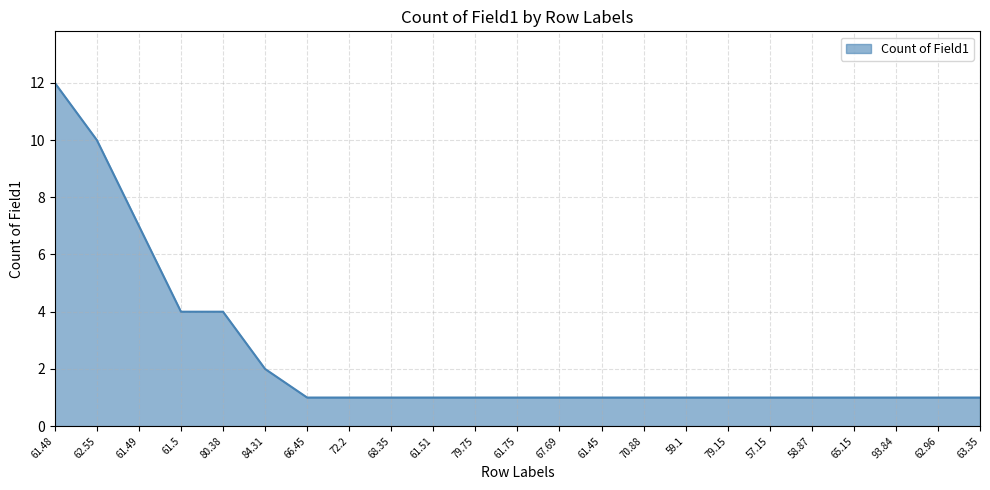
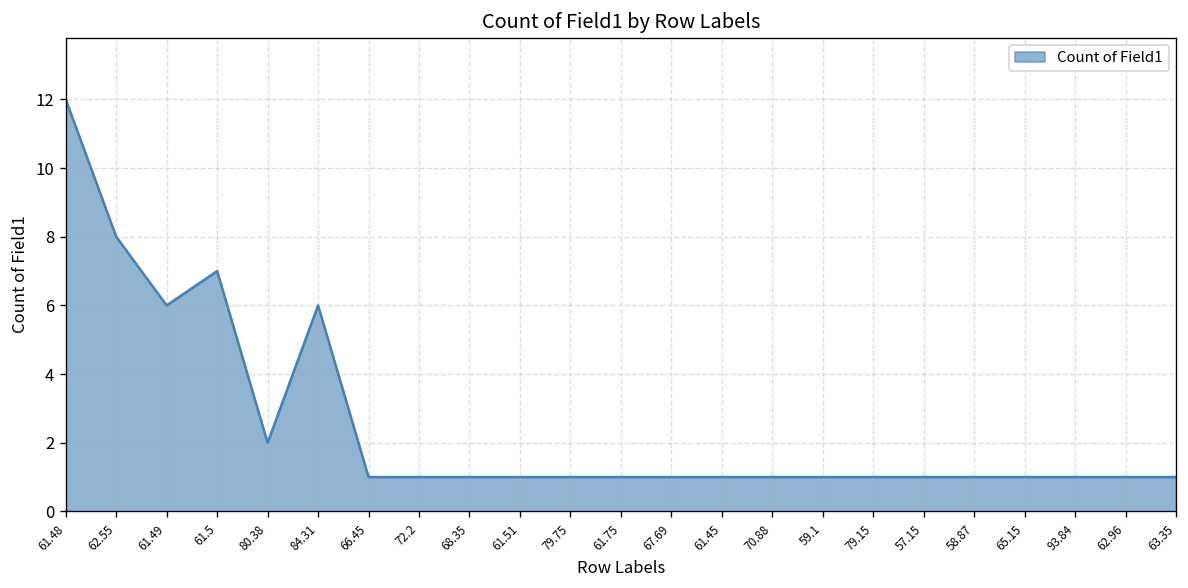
  {
    "61.48": 12,
-   "62.55": 10,
-   "61.49": 7,
-   "61.5": 4,
-   "80.38": 4,
-   "84.31": 2,
+   "62.55": 8,
+   "61.49": 6,
+   "61.5": 7,
+   "80.38": 2,
+   "84.31": 6,
    "66.45": 1,
    "72.2": 1,
    "68.35": 1,
    "61.51": 1,
    "79.75": 1,
    "61.75": 1,
    "67.69": 1,
    "61.45": 1,
    "70.88": 1,
    "59.1": 1,
    "79.15": 1,
    "57.15": 1,
    "58.87": 1,
    "65.15": 1,
    "93.84": 1,
    "62.96": 1,
    "63.35": 1
  }
